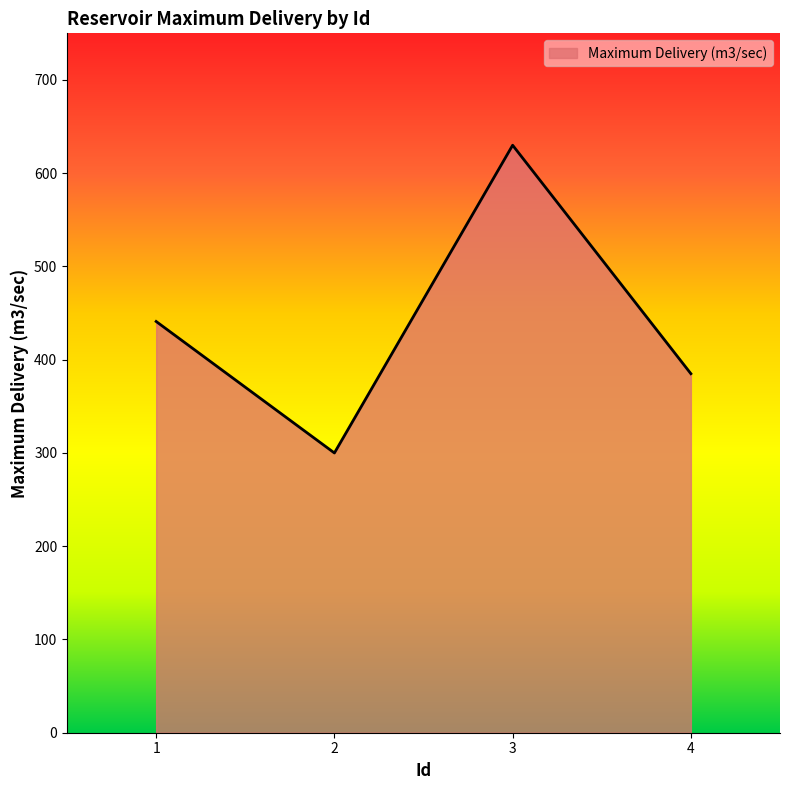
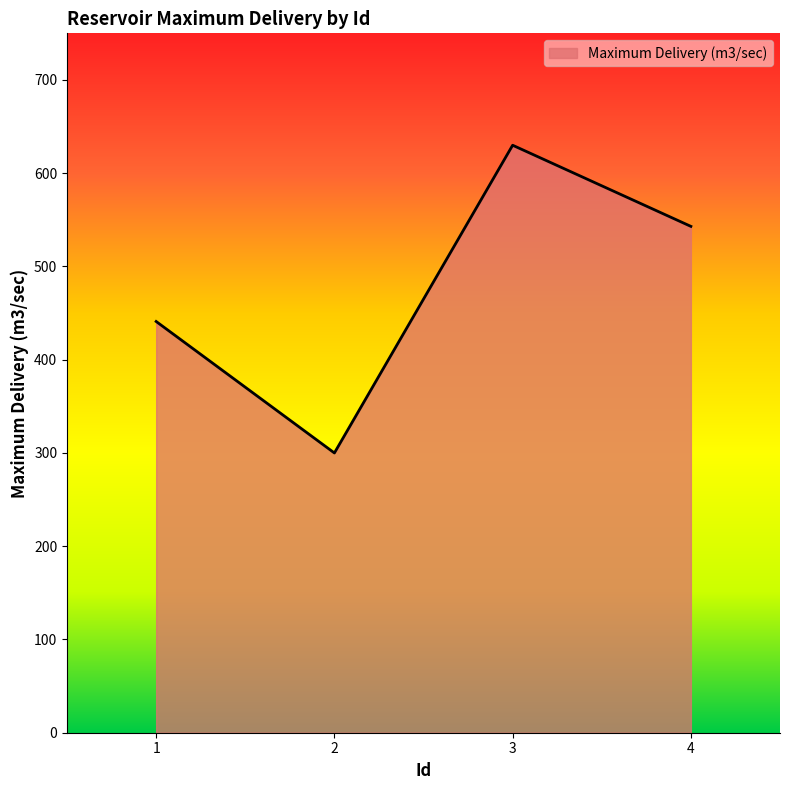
  {
    "1": 440,
    "2": 300,
    "3": 630,
-   "4": 390
+   "4": 540
  }
